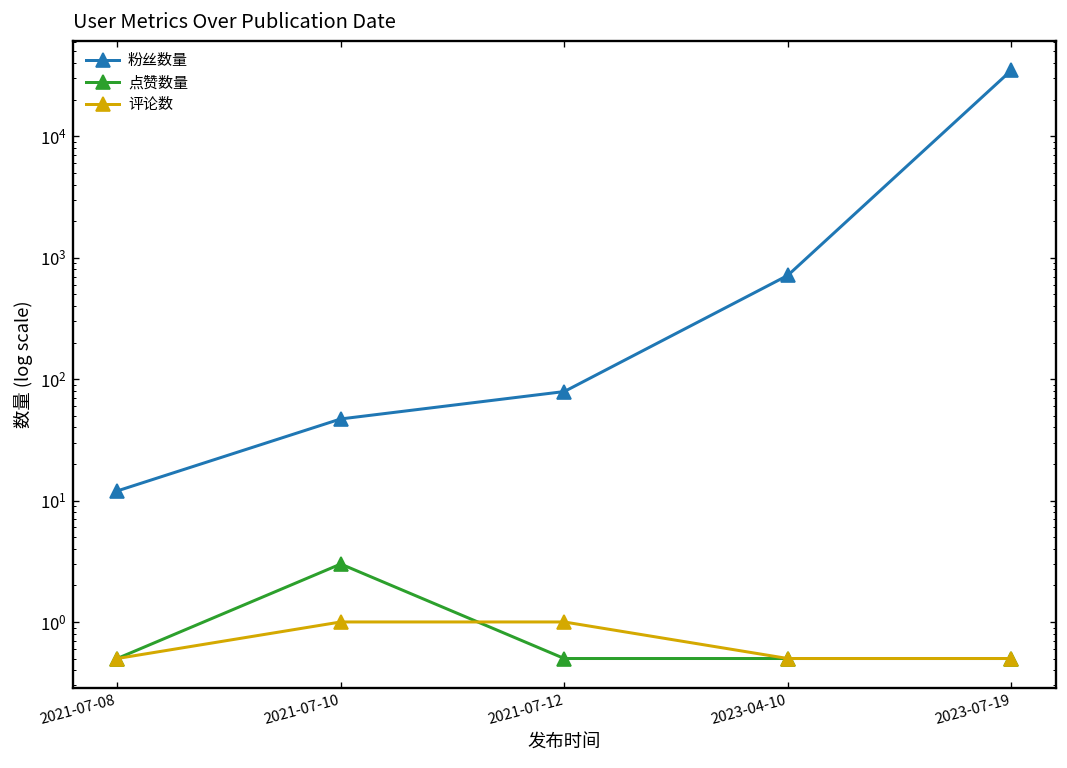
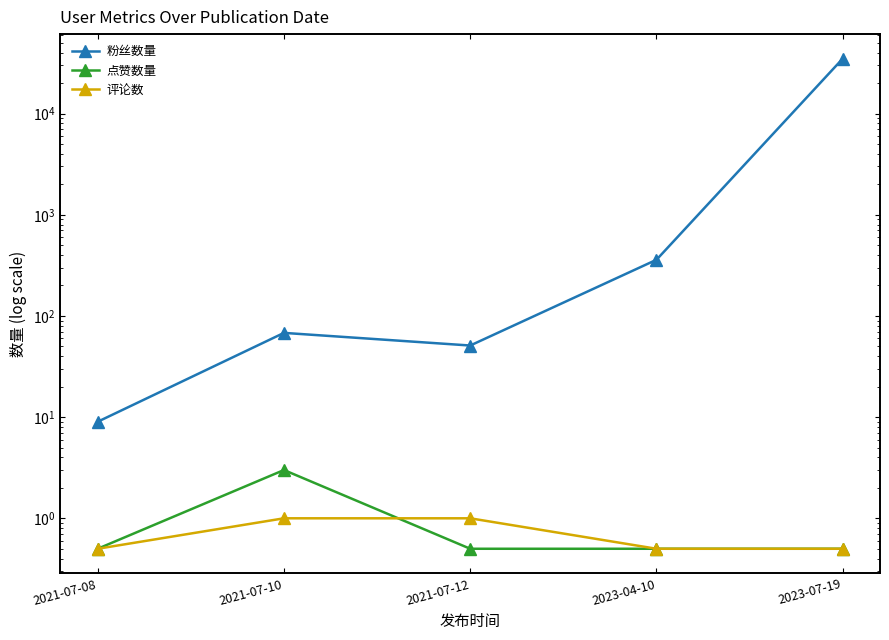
  {
    "粉丝数量": {
-     "2021-07-08": 12,
-     "2021-07-10": 50,
-     "2021-07-12": 80,
-     "2023-04-10": 700,
+     "2021-07-08": 9,
+     "2021-07-10": 70,
+     "2021-07-12": 50,
+     "2023-04-10": 360,
      "2023-07-19": 35000
    },
    "点赞数量": {
      "2021-07-10": 3,
      "2021-07-12": 0.5
    },
    "评论数": {
      "2021-07-10": 1,
      "2021-07-12": 1
    }
  }
